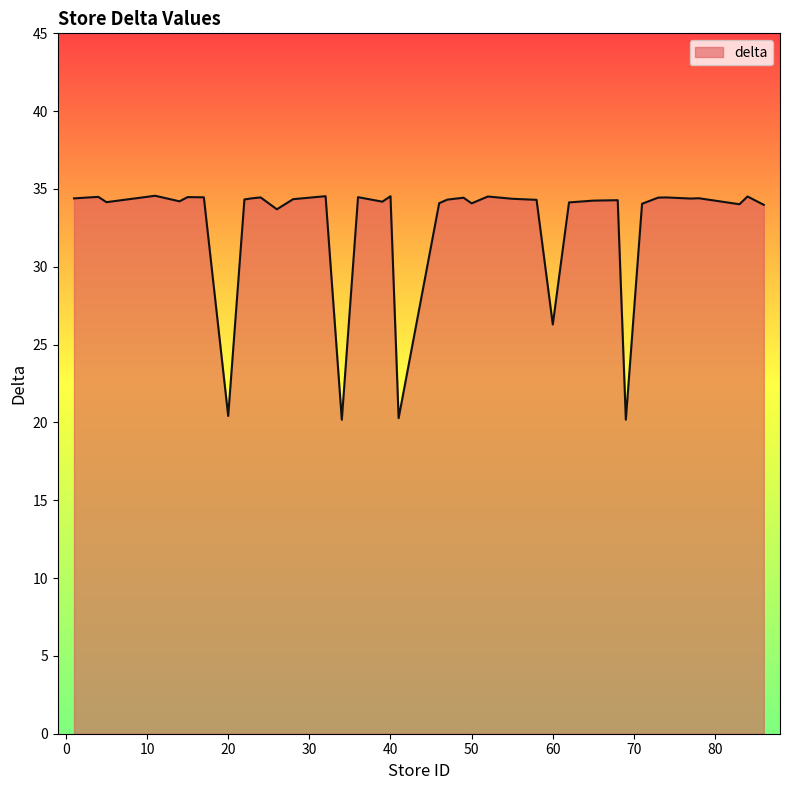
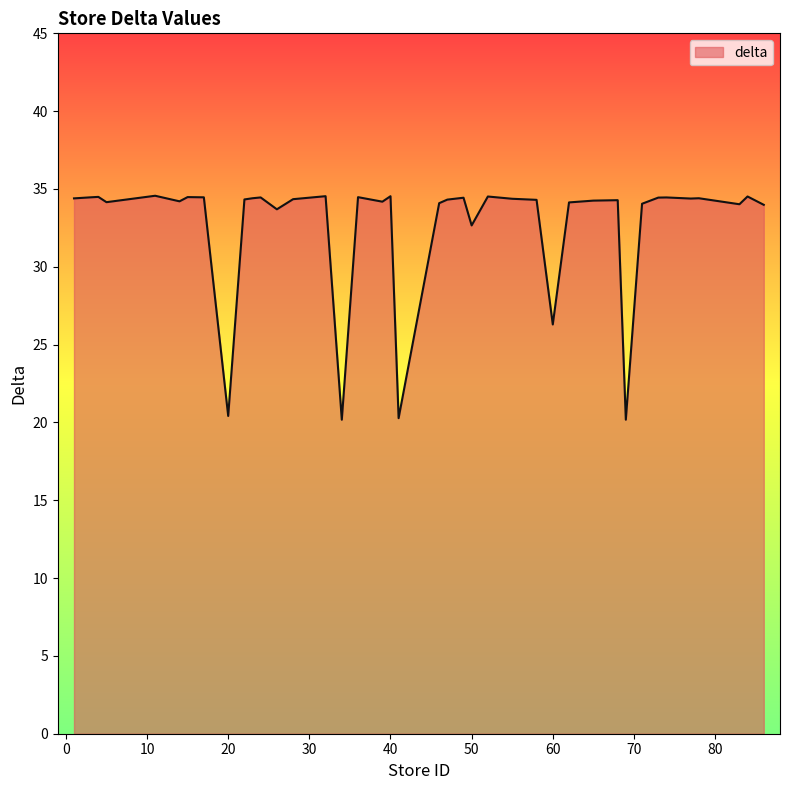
  {
    "20": 20.4,
    "40": 34.5,
-   "50": 34.1,
+   "50": 32.7,
    "60": 26.3
  }
